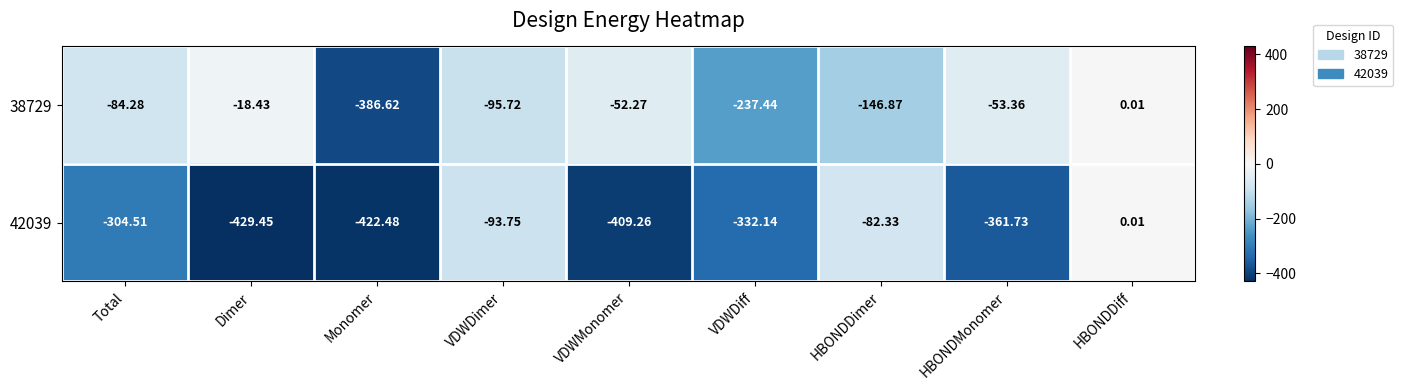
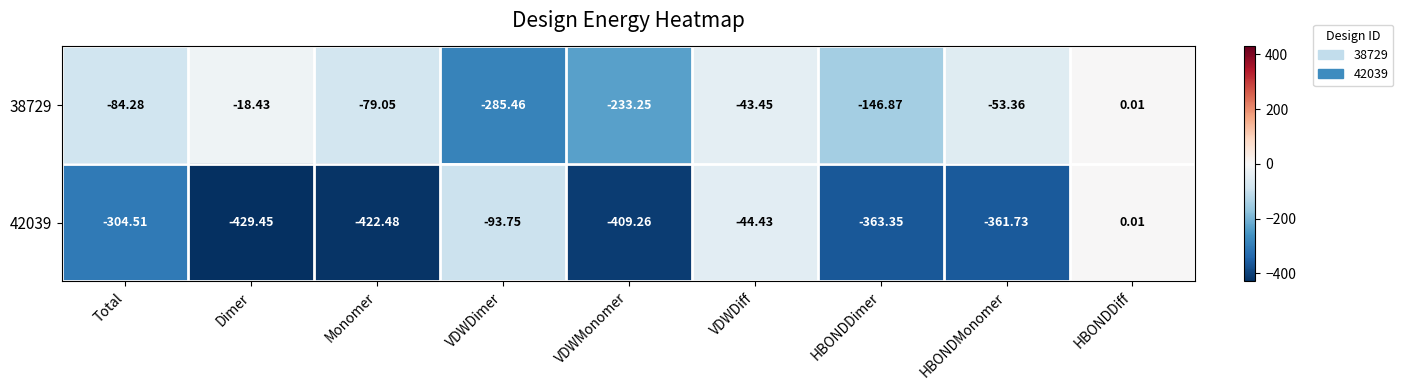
  {
    "38729": {
      "Total": -84.28,
      "Dimer": -18.43,
-     "Monomer": -386.62,
-     "VDWDimer": -95.72,
-     "VDWMonomer": -52.27,
-     "VDWDiff": -237.44,
+     "Monomer": -79.05,
+     "VDWDimer": -285.46,
+     "VDWMonomer": -233.25,
+     "VDWDiff": -43.45,
      "HBONDDimer": -146.87,
      "HBONDMonomer": -53.36,
      "HBONDDiff": 0.01
    },
    "42039": {
      "Total": -304.51,
      "Dimer": -429.45,
      "Monomer": -422.48,
      "VDWDimer": -93.75,
      "VDWMonomer": -409.26,
-     "VDWDiff": -332.14,
-     "HBONDDimer": -82.33,
+     "VDWDiff": -44.43,
+     "HBONDDimer": -363.35,
      "HBONDMonomer": -361.73,
      "HBONDDiff": 0.01
    }
  }
